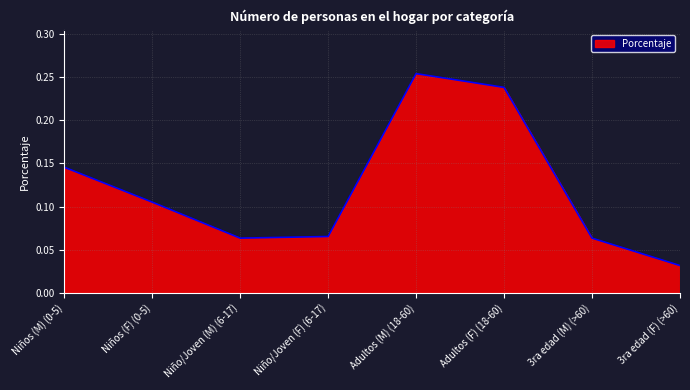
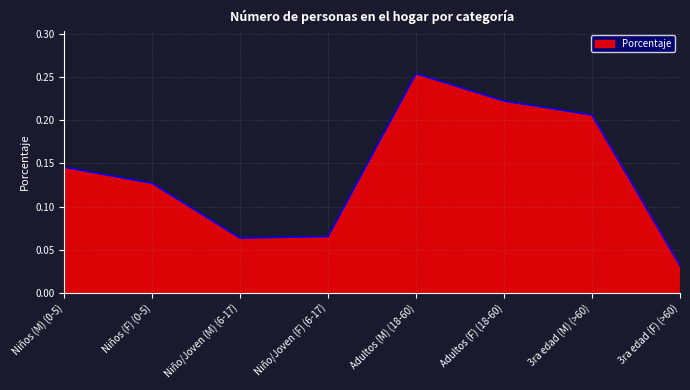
  {
    "Niños (M) (0-5)": 0.15,
-   "Niños (F) (0-5)": 0.11,
+   "Niños (F) (0-5)": 0.13,
    "Niño/Joven (M) (6-17)": 0.06,
    "Niño/Joven (F) (6-17)": 0.07,
    "Adultos (M) (18-60)": 0.25,
-   "Adultos (F) (18-60)": 0.24,
-   "3ra edad (M) (>60)": 0.06,
+   "Adultos (F) (18-60)": 0.22,
+   "3ra edad (M) (>60)": 0.21,
    "3ra edad (F) (>60)": 0.03
  }
